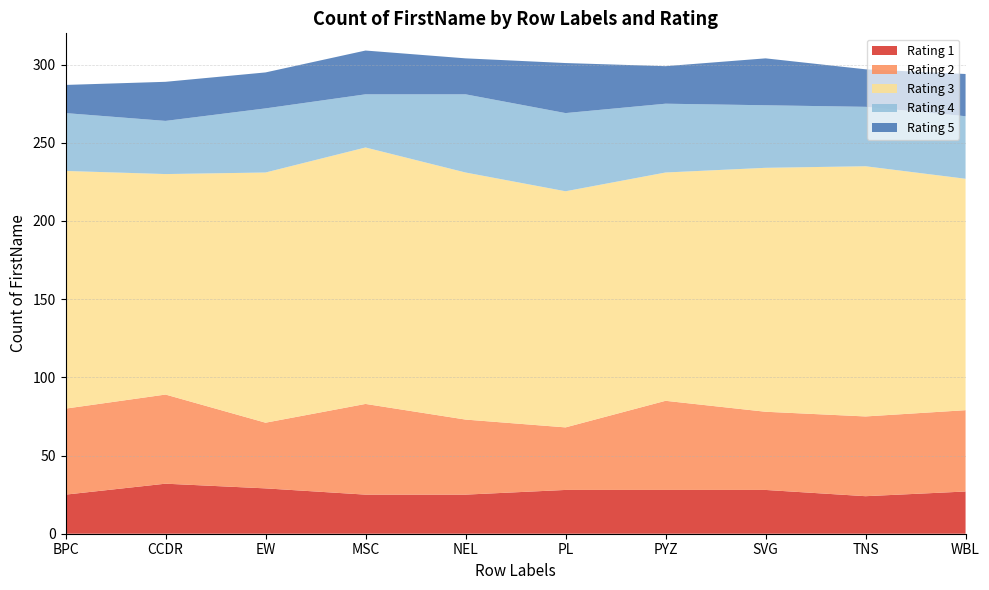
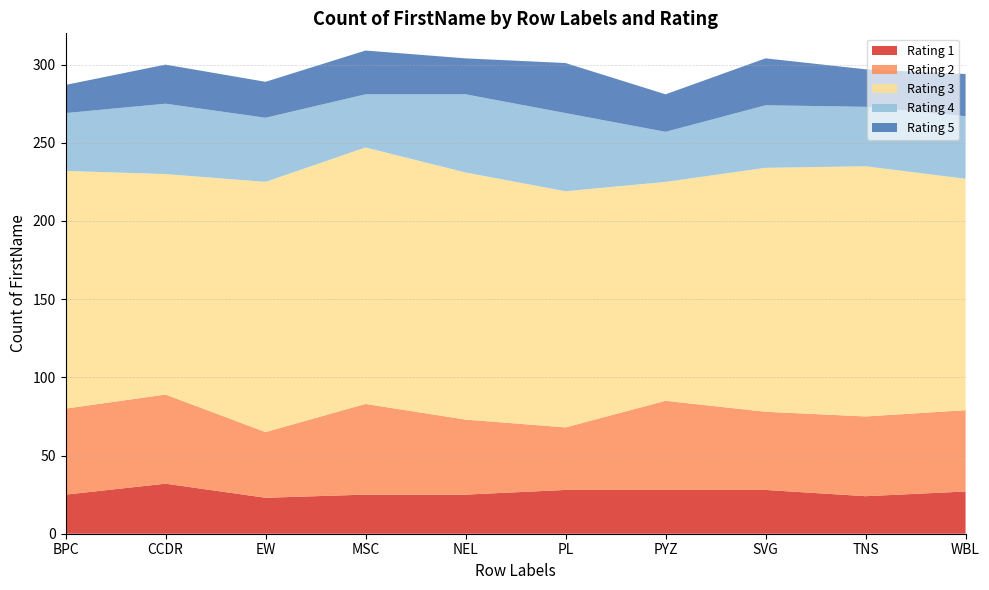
  {
    "Rating 1": {
      "BPC": 25,
      "CCDR": 32,
-     "EW": 29,
+     "EW": 23,
      "MSC": 25,
      "NEL": 25,
      "PL": 28,
      "PYZ": 28,
      "SVG": 28,
      "TNS": 24,
      "WBL": 27
    },
    "Rating 2": {
      "BPC": 55,
      "CCDR": 57,
      "EW": 42,
      "MSC": 58,
      "NEL": 48,
      "PL": 40,
      "PYZ": 57,
      "SVG": 50,
      "TNS": 51,
      "WBL": 52
    },
    "Rating 3": {
      "BPC": 152,
      "CCDR": 141,
      "EW": 160,
      "MSC": 164,
      "NEL": 158,
      "PL": 151,
-     "PYZ": 146,
+     "PYZ": 140,
      "SVG": 156,
      "TNS": 160,
      "WBL": 148
    },
    "Rating 4": {
      "BPC": 37,
-     "CCDR": 34,
+     "CCDR": 45,
      "EW": 41,
      "MSC": 34,
      "NEL": 50,
      "PL": 50,
-     "PYZ": 44,
+     "PYZ": 32,
      "SVG": 40,
      "TNS": 38,
      "WBL": 40
    },
    "Rating 5": {
      "BPC": 18,
      "CCDR": 25,
      "EW": 23,
      "MSC": 28,
      "NEL": 23,
      "PL": 32,
      "PYZ": 24,
      "SVG": 30,
      "TNS": 24,
      "WBL": 27
    }
  }
